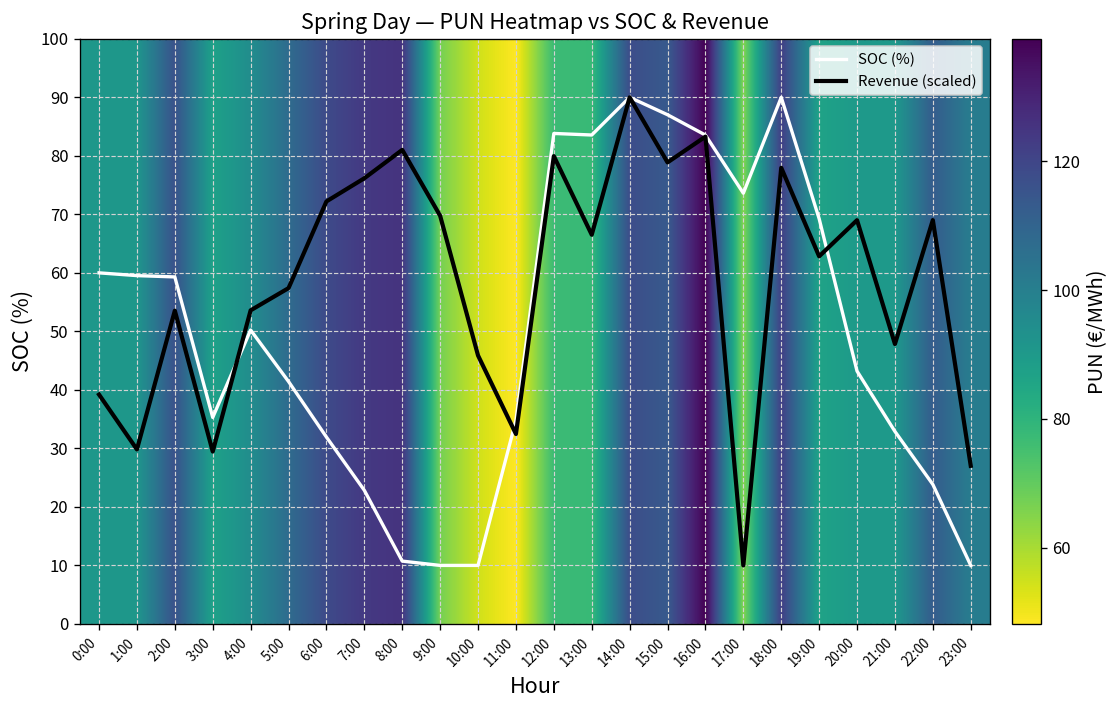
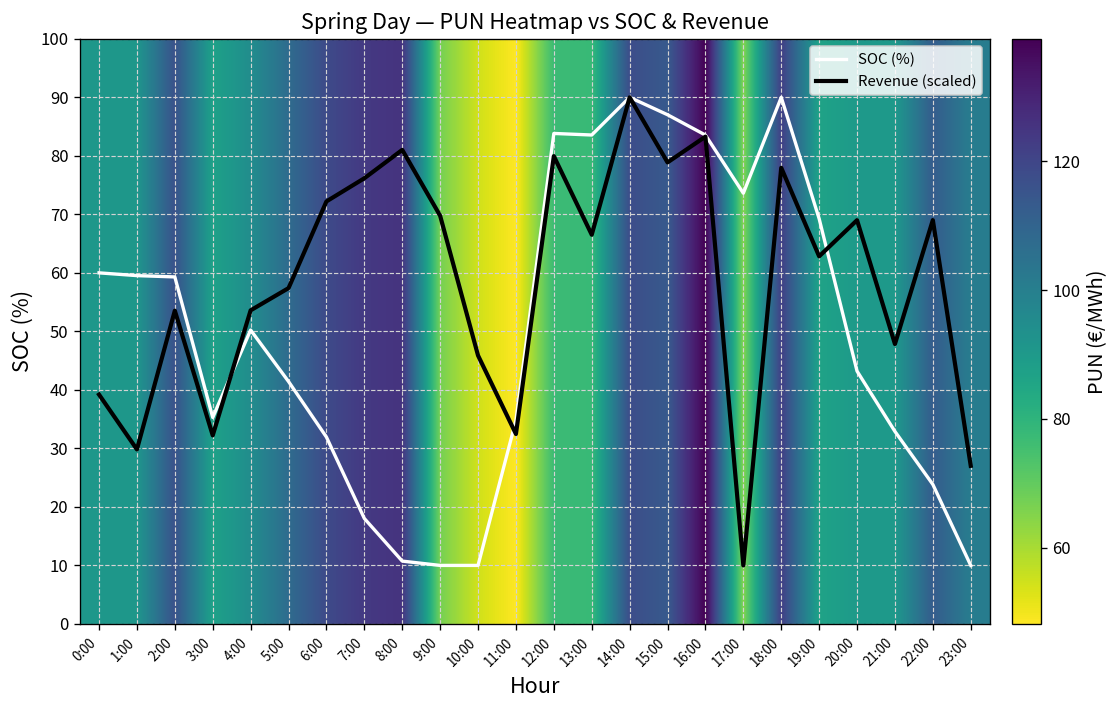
  {
    "SOC (%)": {
      "0:00": 60,
      "1:00": 60,
      "2:00": 59,
      "3:00": 35,
      "4:00": 50,
      "5:00": 41,
      "6:00": 32,
-     "7:00": 23,
+     "7:00": 18,
      "8:00": 11,
      "9:00": 10,
      "10:00": 10,
      "11:00": 35,
      "12:00": 84,
      "13:00": 84,
      "15:00": 87,
      "17:00": 74,
      "18:00": 90,
      "19:00": 69,
      "20:00": 43,
      "21:00": 33,
      "22:00": 24,
      "23:00": 10
    },
    "Revenue (scaled)": {
      "0:00": 39,
      "1:00": 30,
      "2:00": 54,
-     "3:00": 29,
+     "3:00": 32,
      "4:00": 54,
      "5:00": 57,
      "6:00": 72,
      "7:00": 76,
      "8:00": 81,
      "9:00": 70,
      "10:00": 46,
      "11:00": 32,
      "12:00": 80,
      "13:00": 67,
      "15:00": 79,
      "17:00": 10,
      "18:00": 78,
      "19:00": 63,
      "20:00": 69,
      "21:00": 48,
      "22:00": 69,
      "23:00": 27
    }
  }
